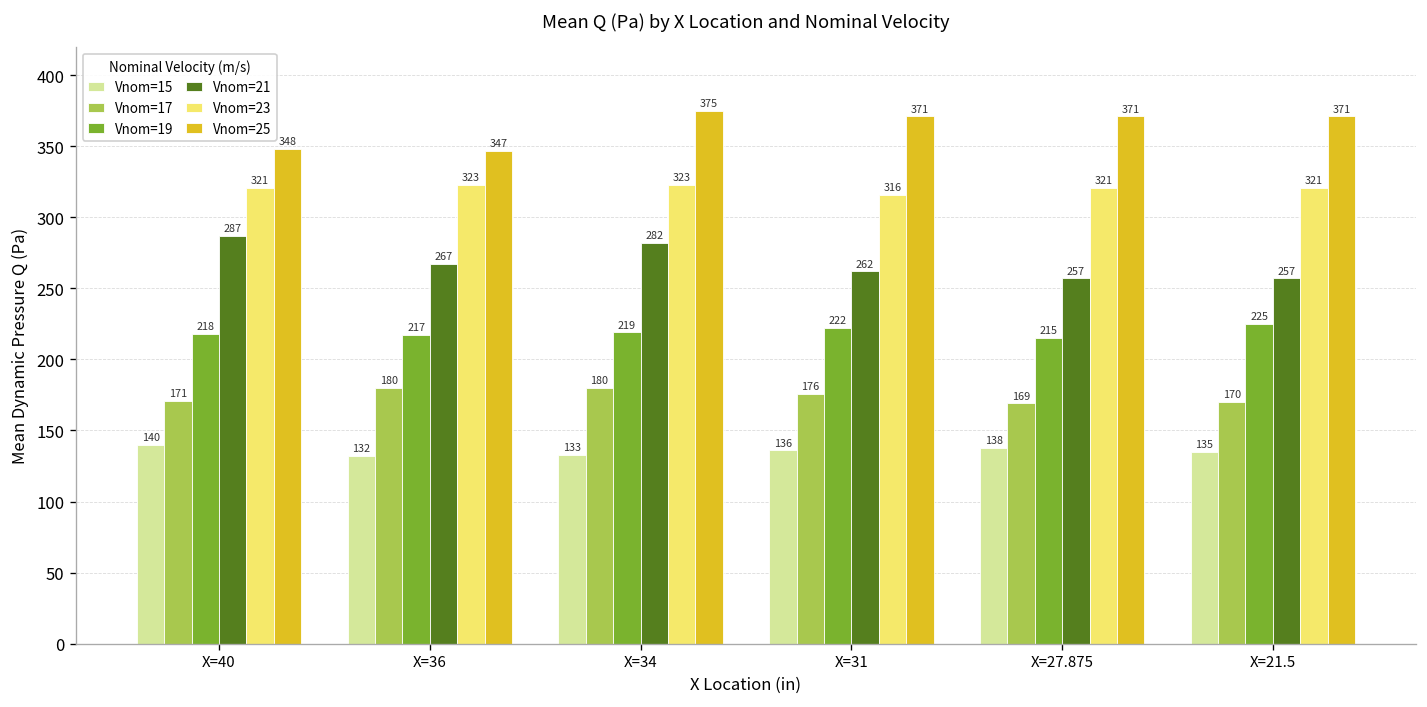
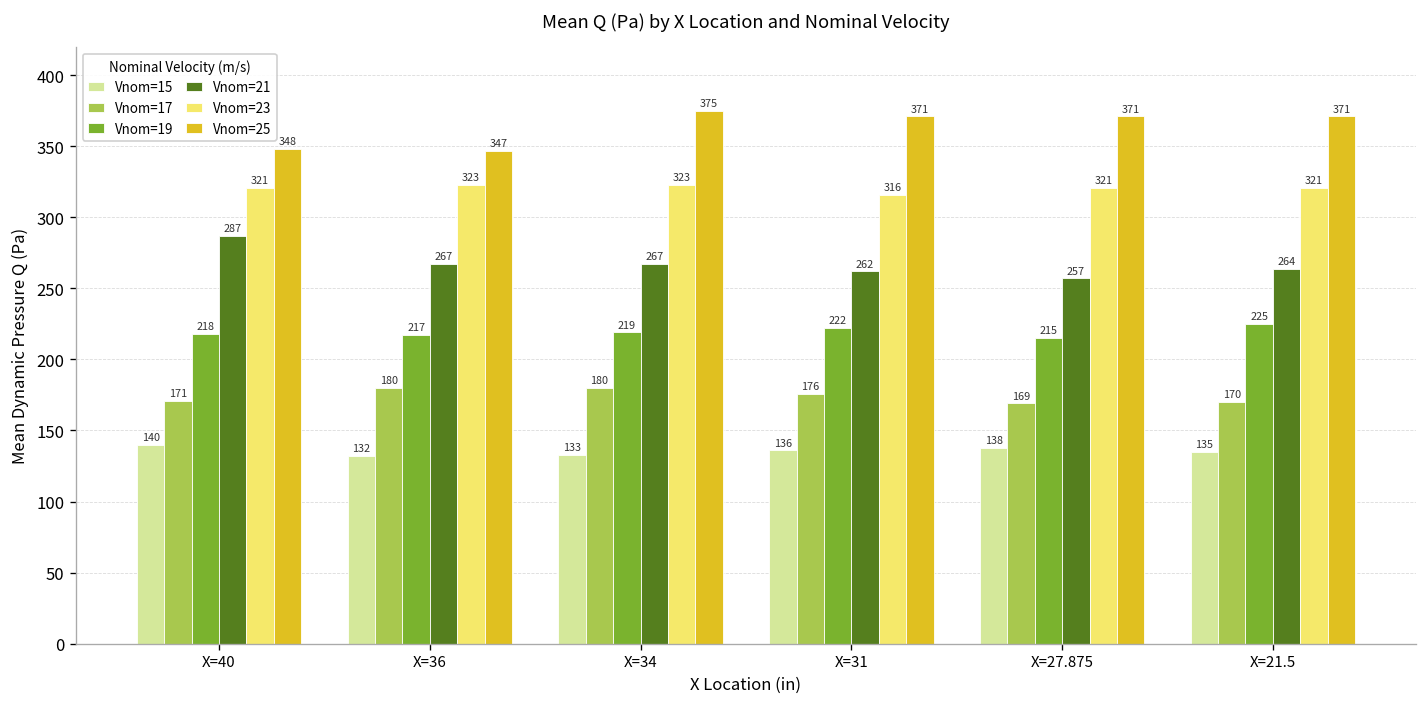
  {
    "Vnom=21": {
      "X=40": 287,
      "X=36": 267,
-     "X=34": 282,
+     "X=34": 267,
      "X=31": 262,
      "X=27.875": 257,
-     "X=21.5": 257
+     "X=21.5": 264
    },
    "Vnom=25": {
      "X=40": 348,
      "X=36": 347,
      "X=34": 375,
      "X=31": 371,
      "X=27.875": 371,
      "X=21.5": 371
    }
  }
